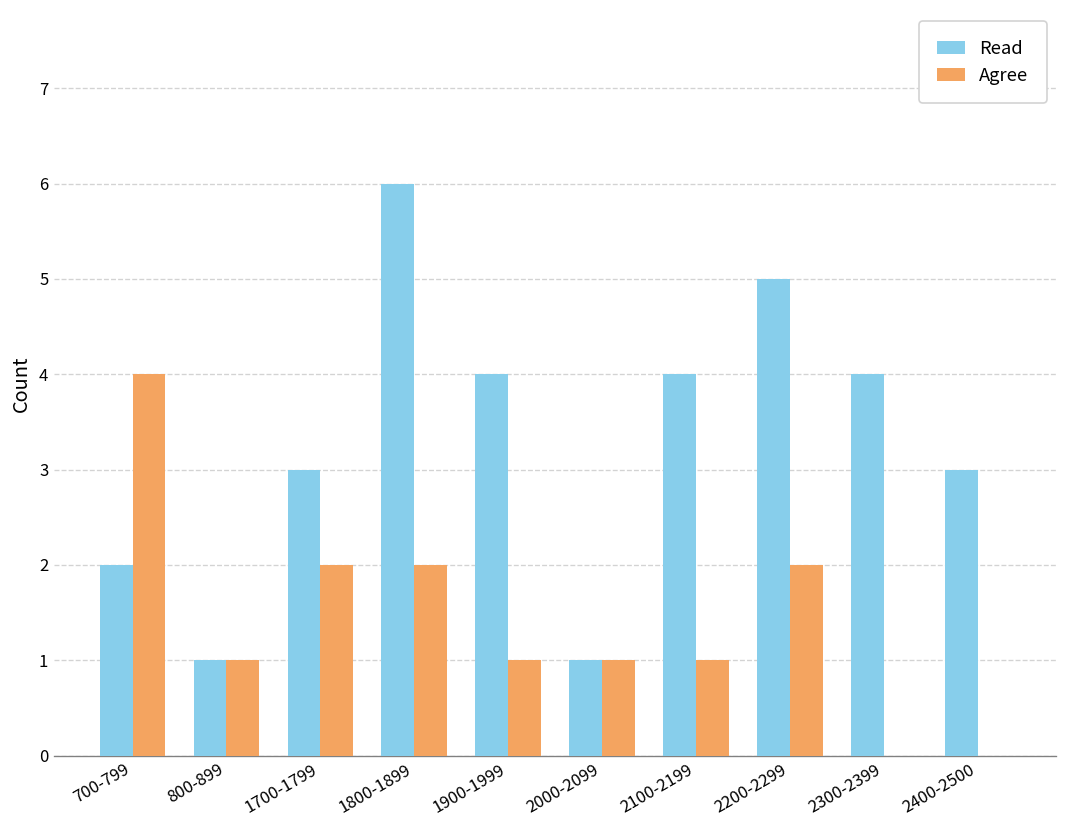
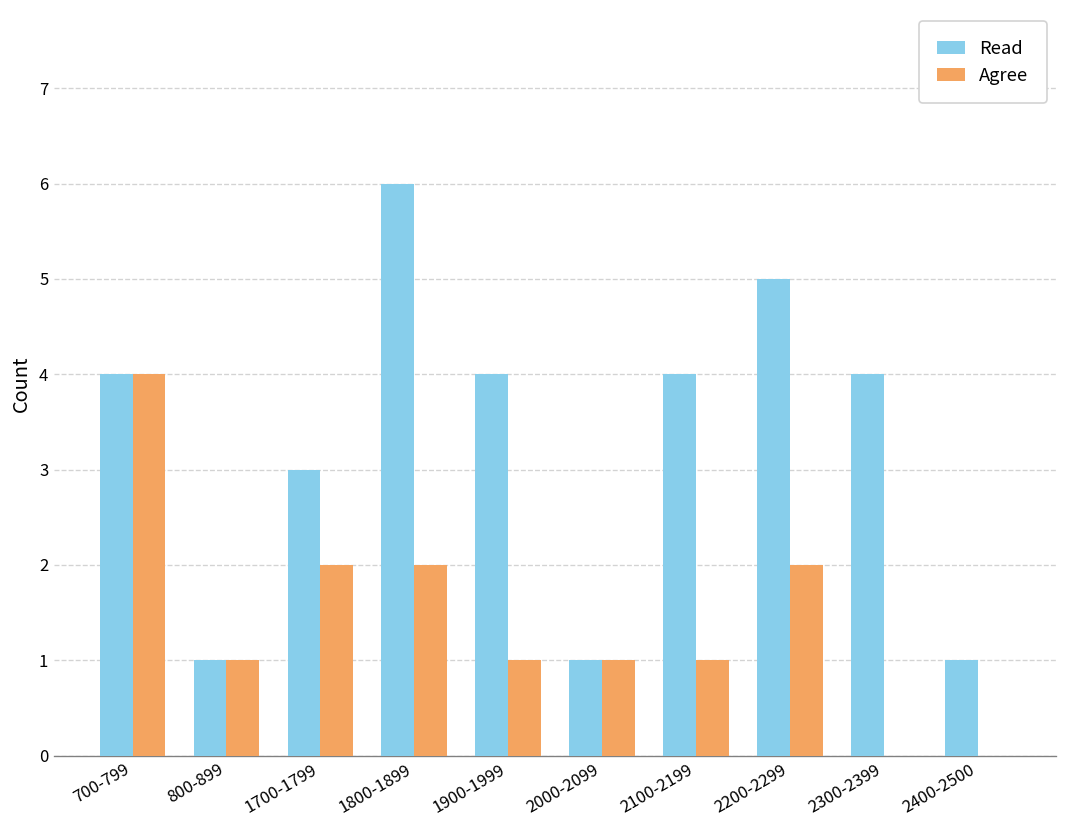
  {
    "Read": {
-     "700-799": 2,
+     "700-799": 4,
      "800-899": 1,
      "1700-1799": 3,
      "1800-1899": 6,
      "1900-1999": 4,
      "2000-2099": 1,
      "2100-2199": 4,
      "2200-2299": 5,
      "2300-2399": 4,
-     "2400-2500": 3
+     "2400-2500": 1
    },
    "Agree": {
      "700-799": 4,
      "800-899": 1,
      "1700-1799": 2,
      "1800-1899": 2,
      "1900-1999": 1,
      "2000-2099": 1,
      "2100-2199": 1,
      "2200-2299": 2,
      "2300-2399": 0,
      "2400-2500": 0
    }
  }
